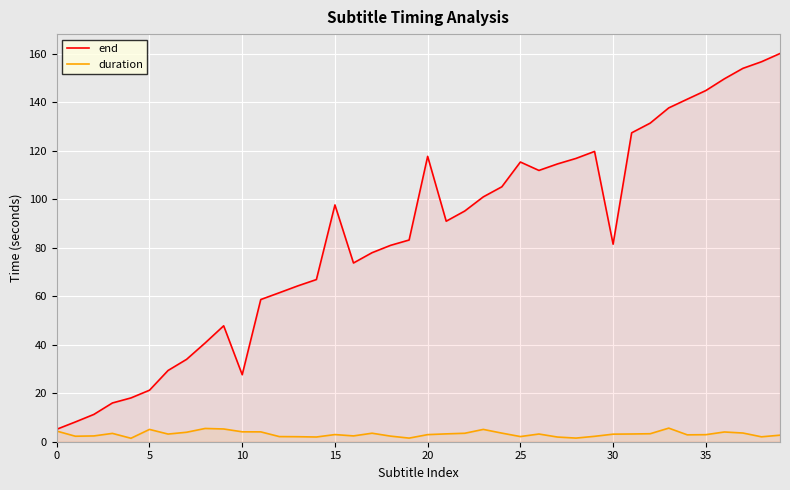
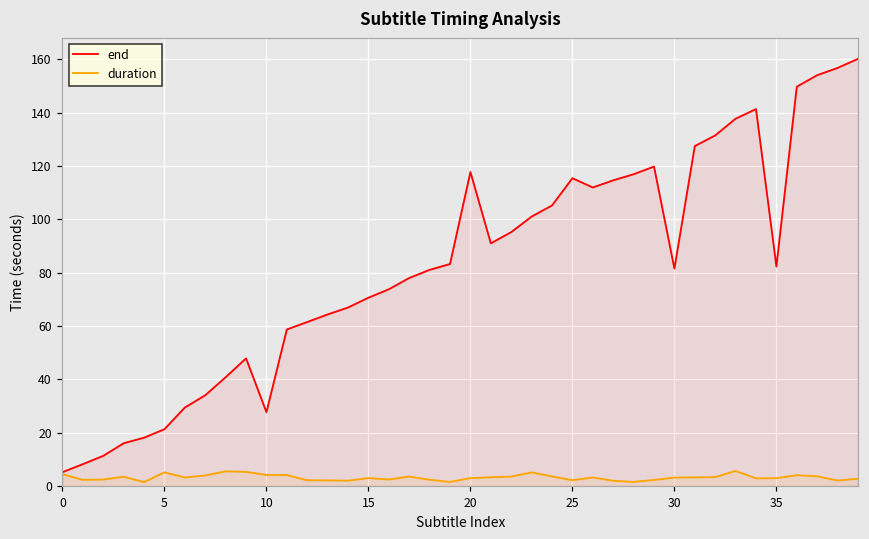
  {
    "end": {
      "5": 21,
      "10": 28,
-     "15": 98,
+     "15": 71,
      "20": 118,
      "25": 115,
      "30": 82,
-     "35": 145
+     "35": 82
    },
    "duration": {
      "5": 5,
      "10": 4,
      "15": 3,
      "20": 3,
      "25": 2,
      "30": 3,
      "35": 3
    }
  }
